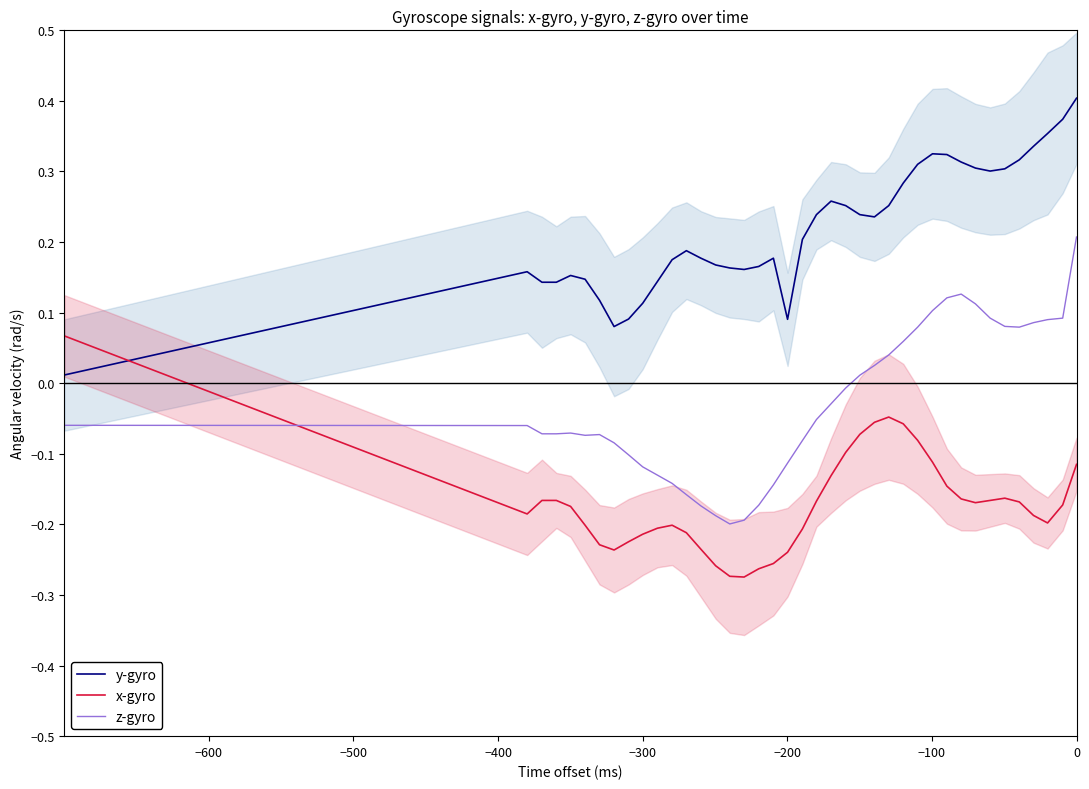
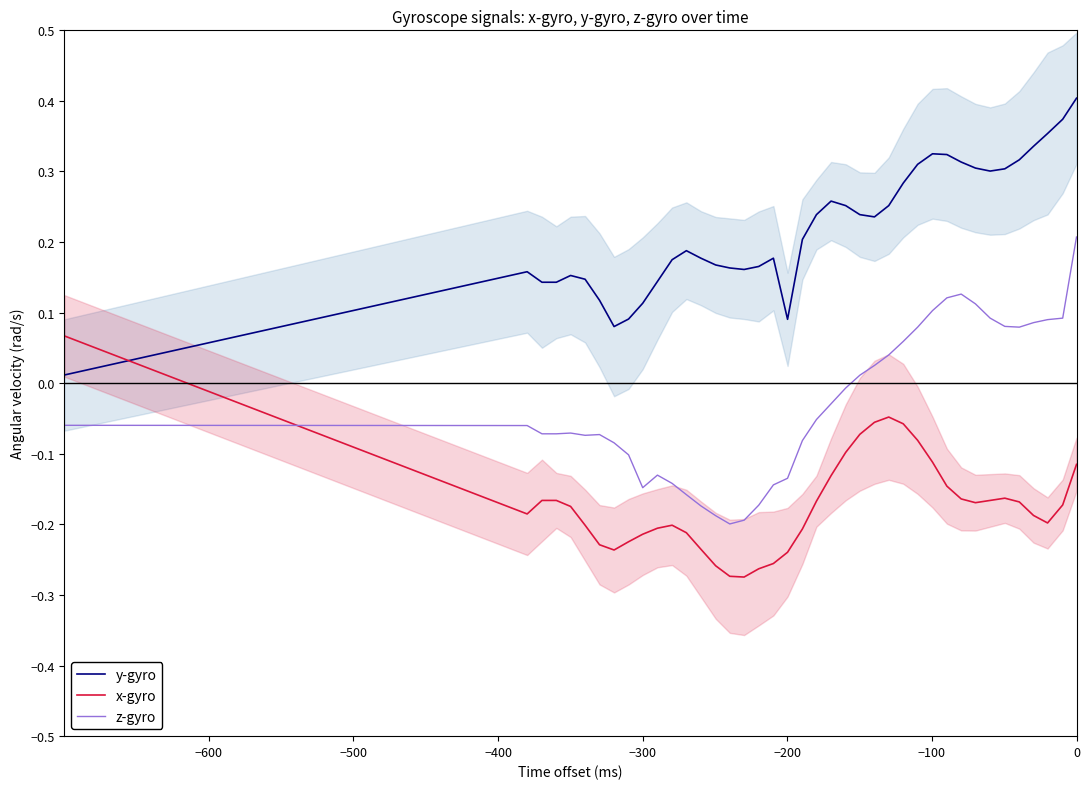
  {
    "y-gyro": {
      "−300": 0.11,
      "−200": 0.09,
      "0": 0.40
    },
    "z-gyro": {
-     "−300": -0.12,
-     "−200": -0.11,
+     "−300": -0.15,
+     "−200": -0.13,
      "0": 0.21
    }
  }
